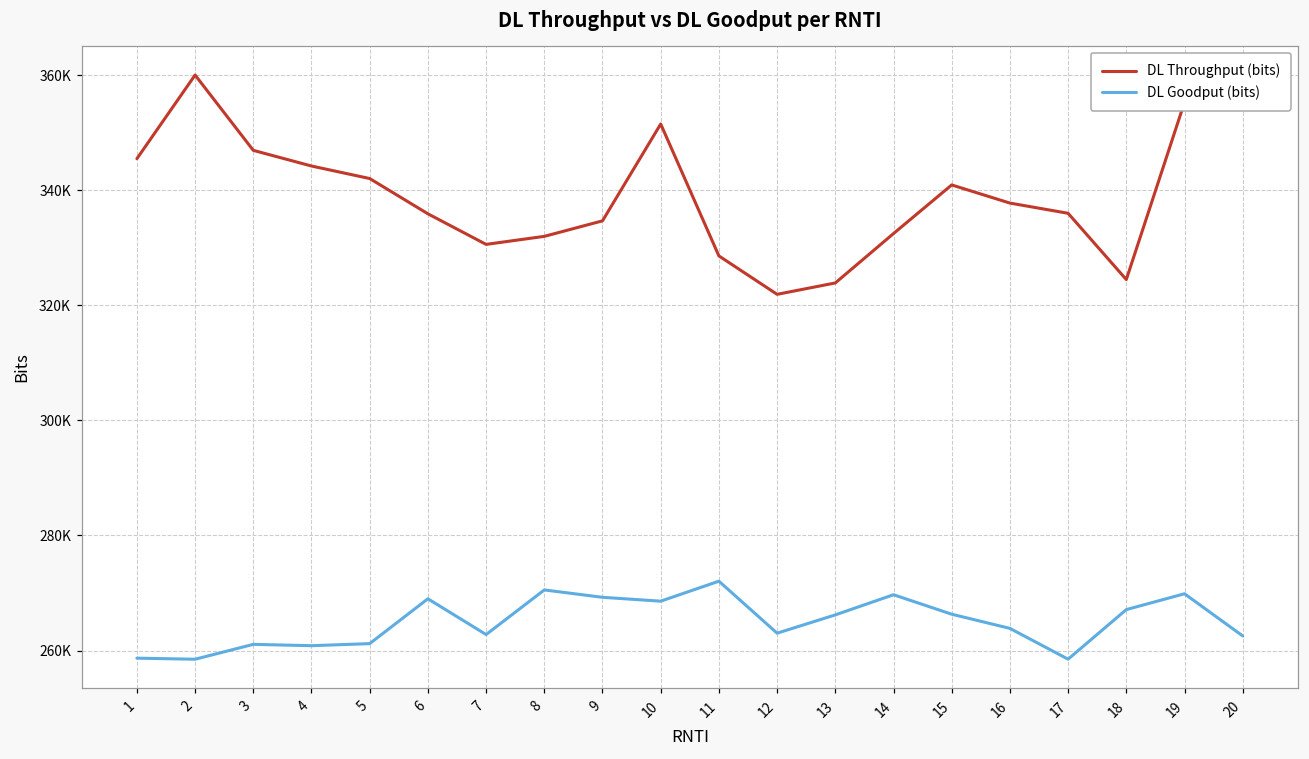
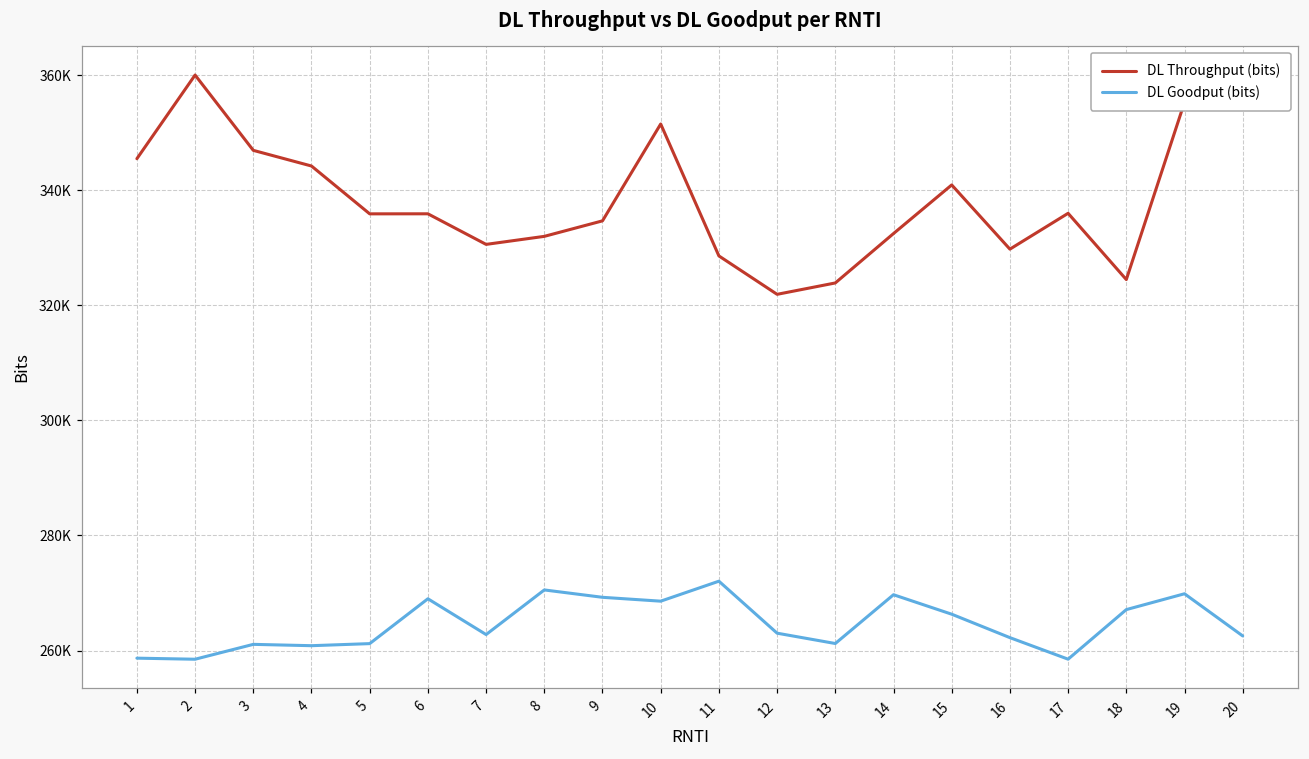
  {
    "DL Throughput (bits)": {
      "1": 345000,
      "2": 360000,
      "3": 347000,
      "4": 344000,
-     "5": 342000,
+     "5": 336000,
      "6": 336000,
      "7": 331000,
      "8": 332000,
      "9": 335000,
      "10": 352000,
      "11": 329000,
      "12": 322000,
      "13": 324000,
      "14": 332000,
      "15": 341000,
-     "16": 338000,
+     "16": 330000,
      "17": 336000,
      "18": 324000
    },
    "DL Goodput (bits)": {
      "1": 259000,
      "2": 258000,
      "3": 261000,
      "4": 261000,
      "5": 261000,
      "6": 269000,
      "7": 263000,
      "8": 271000,
      "9": 269000,
      "10": 269000,
      "11": 272000,
      "12": 263000,
-     "13": 266000,
+     "13": 261000,
      "14": 270000,
      "15": 266000,
-     "16": 264000,
+     "16": 262000,
      "17": 259000,
      "18": 267000,
      "19": 270000,
      "20": 263000
    }
  }
